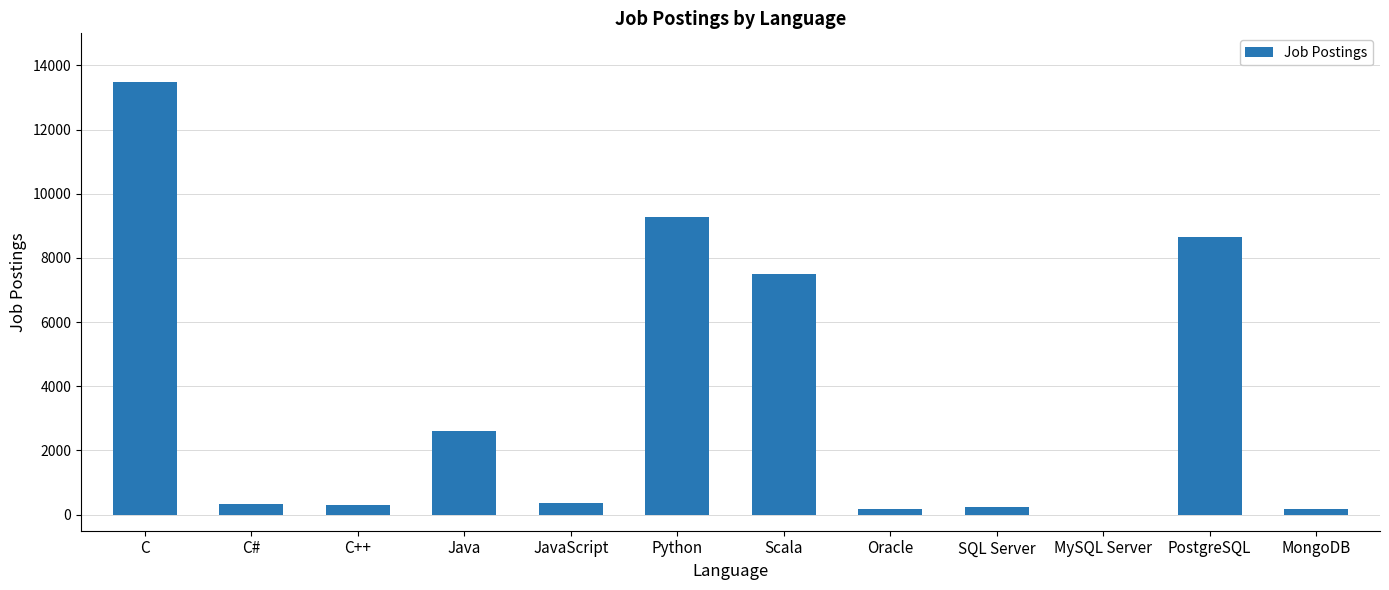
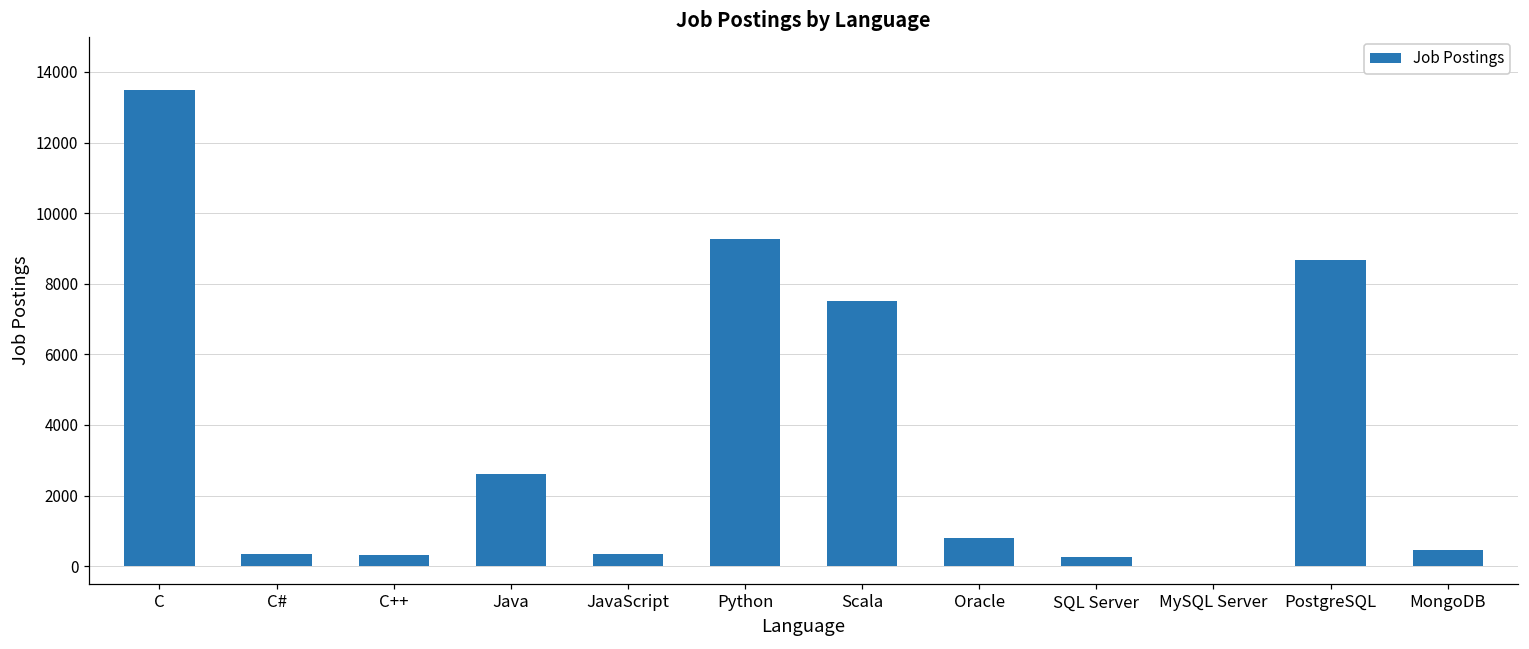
  {
    "C": 13500,
    "C#": 300,
    "C++": 300,
    "Java": 2600,
    "JavaScript": 400,
    "Python": 9300,
    "Scala": 7500,
-   "Oracle": 200,
+   "Oracle": 800,
    "SQL Server": 300,
    "MySQL Server": 0,
    "PostgreSQL": 8700,
-   "MongoDB": 200
+   "MongoDB": 400
  }
